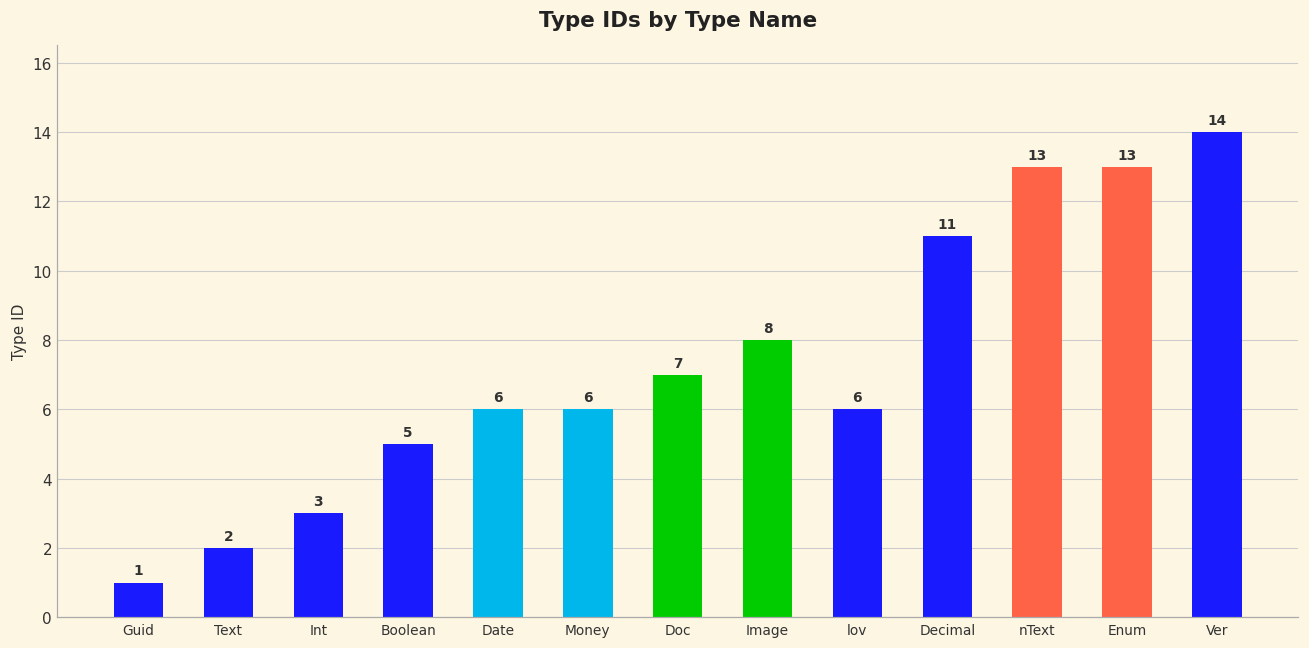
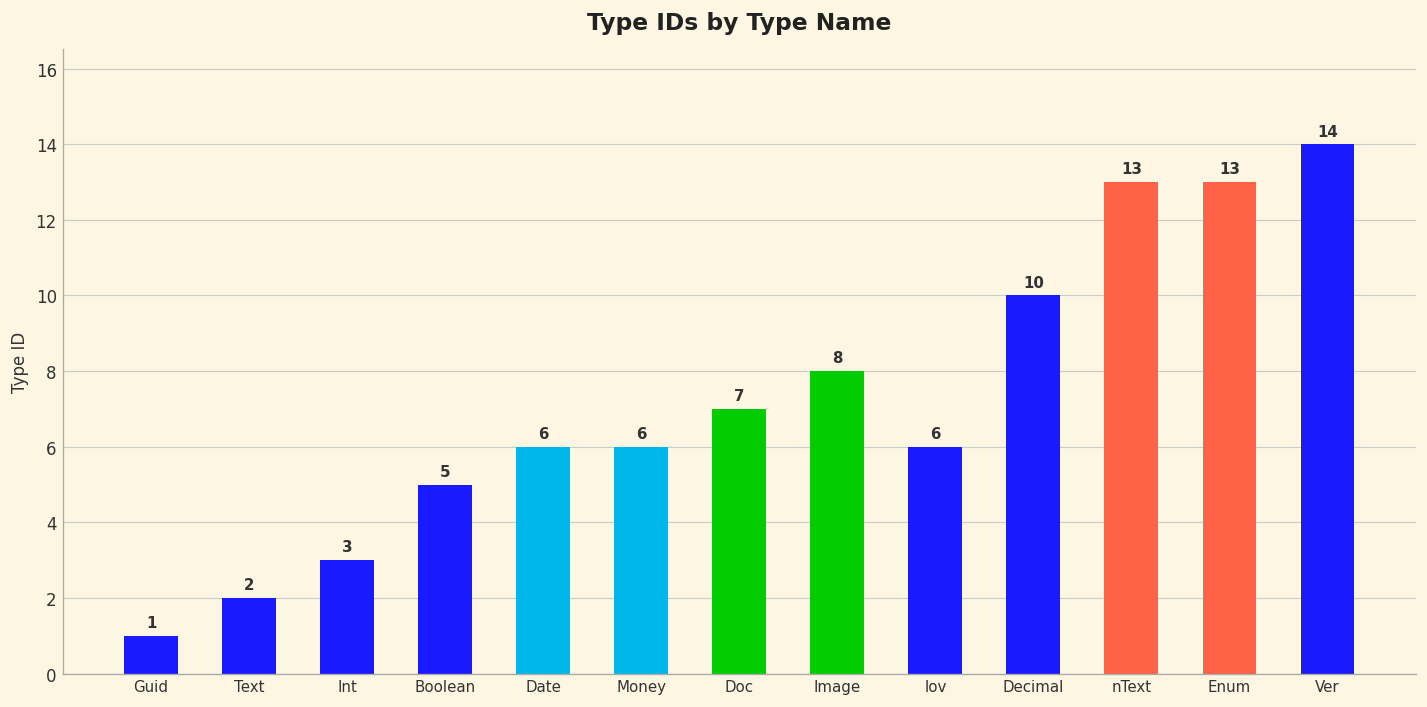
  {
    "Guid": 1,
    "Text": 2,
    "Int": 3,
    "Boolean": 5,
    "Date": 6,
    "Money": 6,
    "Doc": 7,
    "Image": 8,
    "lov": 6,
-   "Decimal": 11,
+   "Decimal": 10,
    "nText": 13,
    "Enum": 13,
    "Ver": 14
  }
